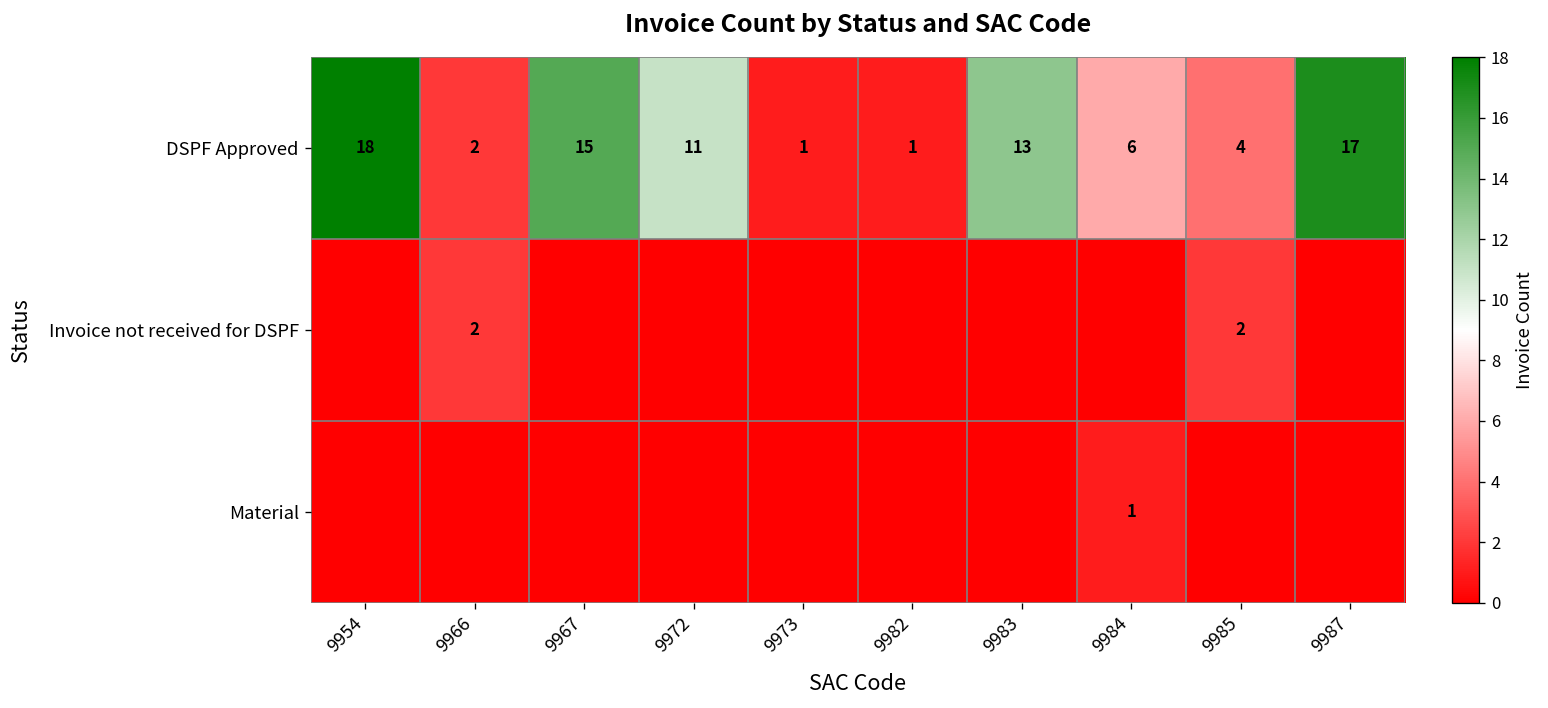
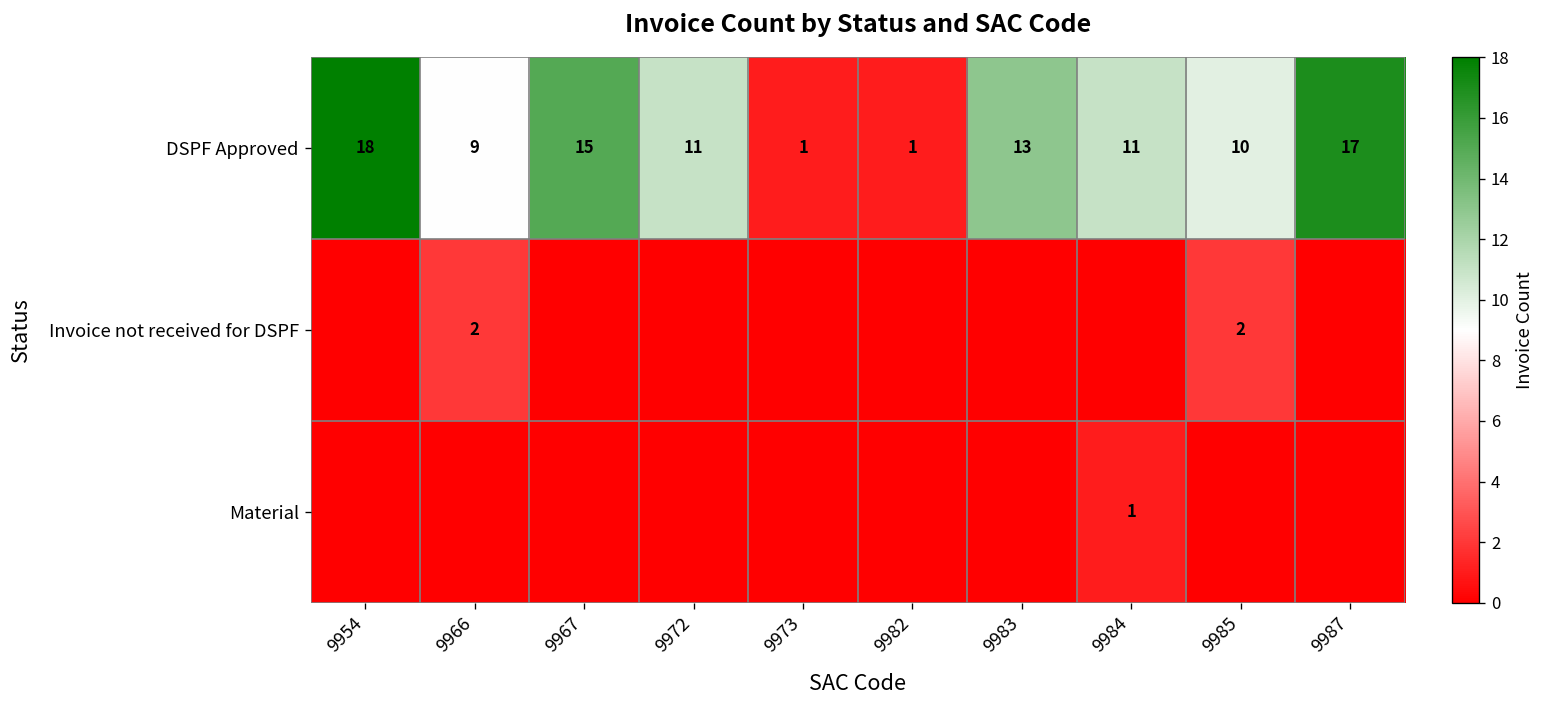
  {
    "DSPF Approved": {
      "9954": 18,
-     "9966": 2,
+     "9966": 9,
      "9967": 15,
      "9972": 11,
      "9973": 1,
      "9982": 1,
      "9983": 13,
-     "9984": 6,
-     "9985": 4,
+     "9984": 11,
+     "9985": 10,
      "9987": 17
    },
    "Invoice not received for DSPF": {
      "9966": 2,
      "9985": 2
    },
    "Material": {
      "9984": 1
    }
  }
